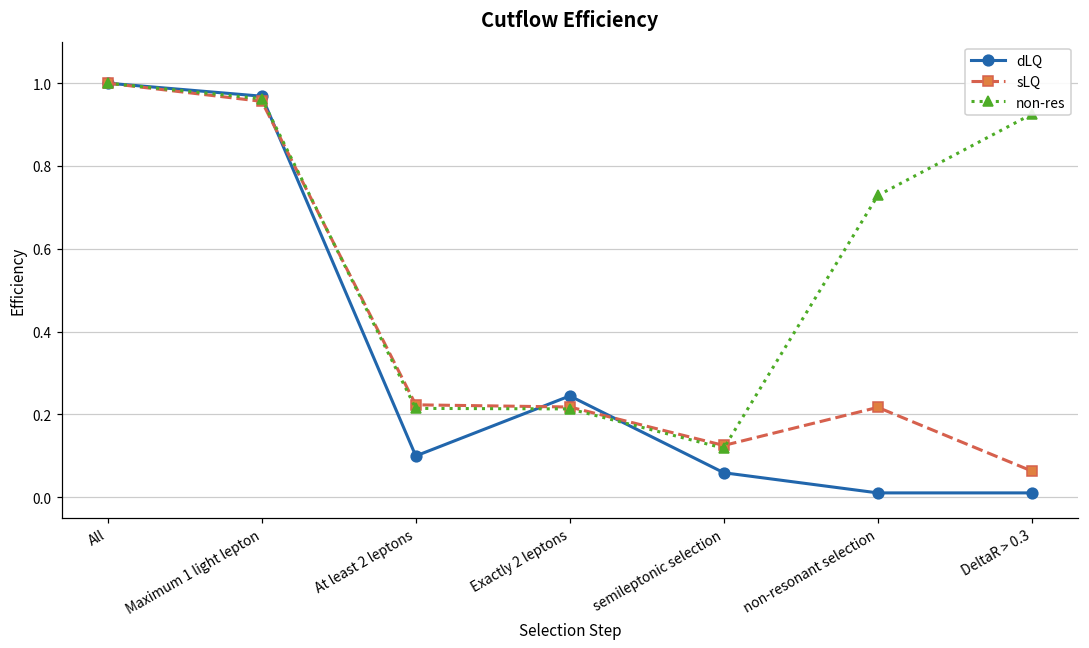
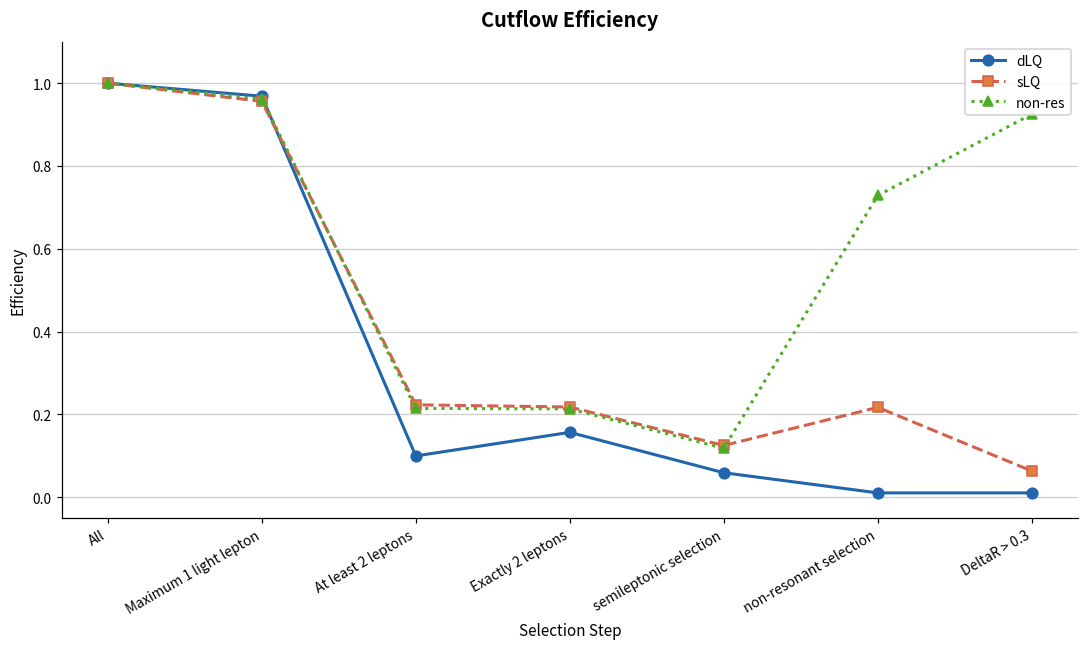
  {
    "dLQ": {
      "At least 2 leptons": 0.10,
-     "Exactly 2 leptons": 0.24,
+     "Exactly 2 leptons": 0.16,
      "semileptonic selection": 0.06,
      "non-resonant selection": 0.01,
      "DeltaR > 0.3": 0.01
    },
    "sLQ": {
      "At least 2 leptons": 0.22,
      "non-resonant selection": 0.22,
      "DeltaR > 0.3": 0.06
    },
    "non-res": {
      "At least 2 leptons": 0.21,
      "non-resonant selection": 0.73
    }
  }
